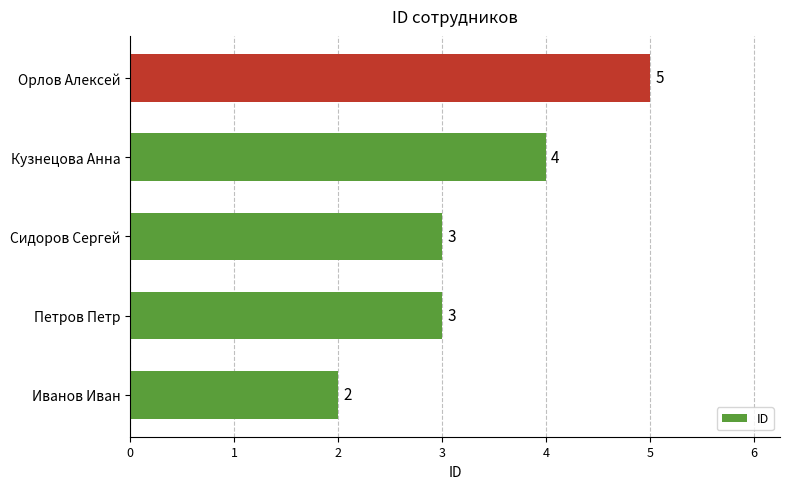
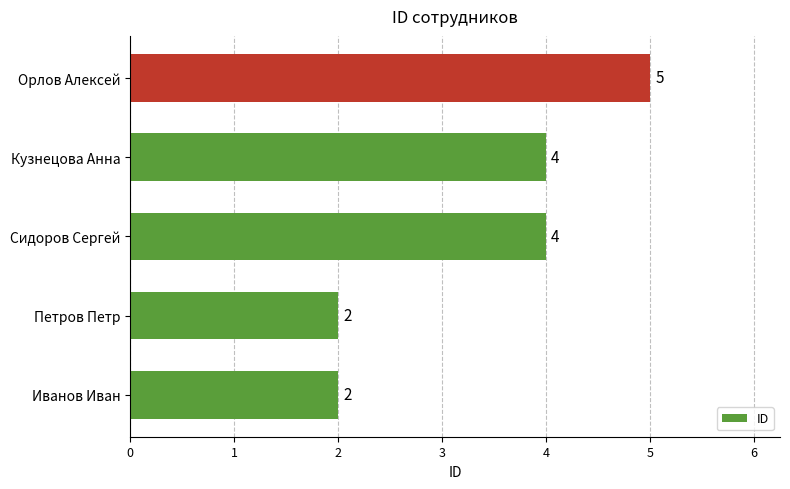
  {
    "Орлов Алексей": 5,
    "Кузнецова Анна": 4,
-   "Сидоров Сергей": 3,
-   "Петров Петр": 3,
+   "Сидоров Сергей": 4,
+   "Петров Петр": 2,
    "Иванов Иван": 2
  }
